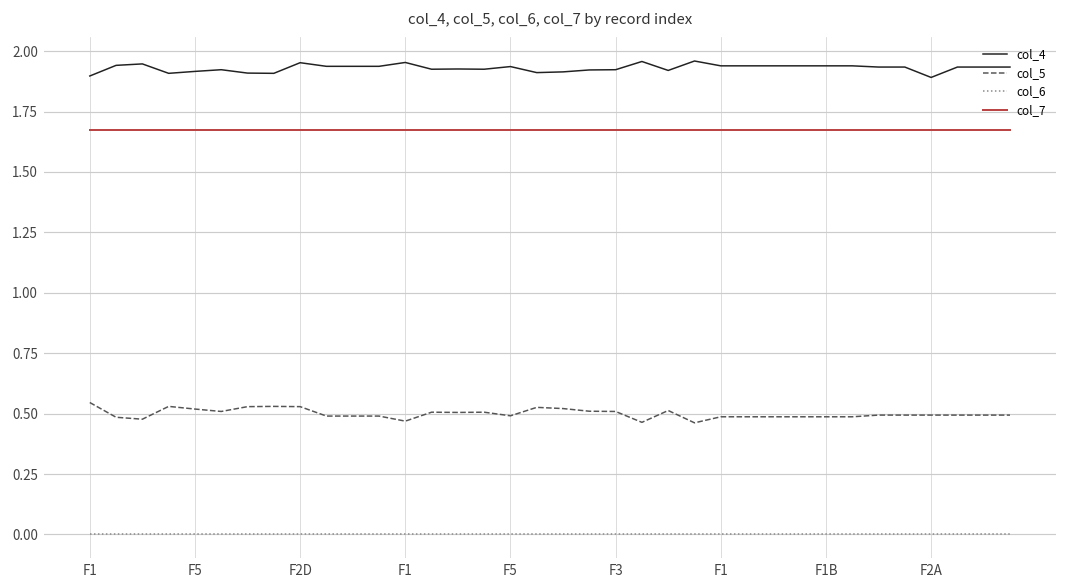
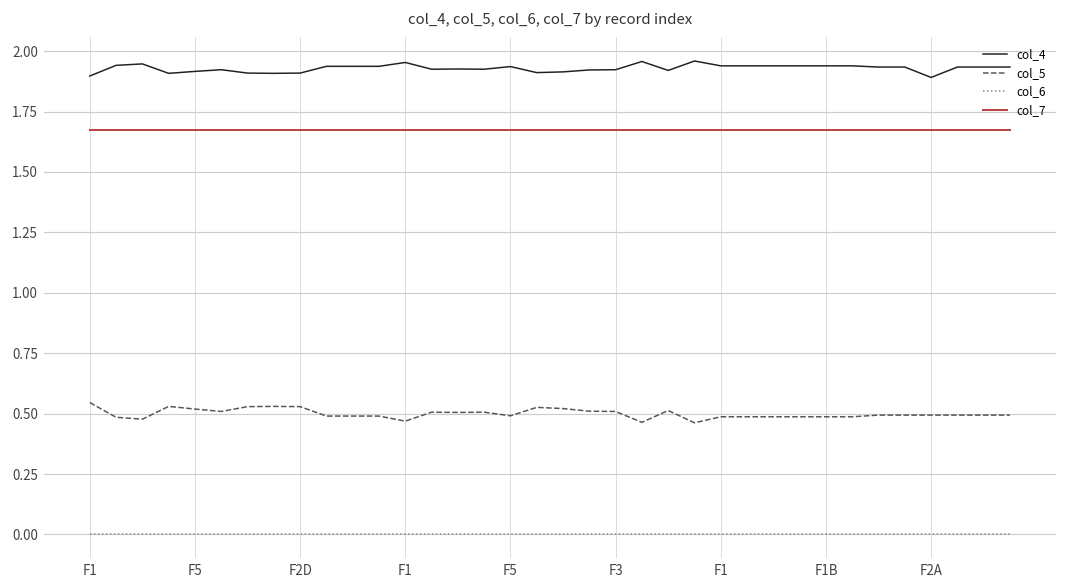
  {
    "col_4": {
-     "F2D": 1.95,
+     "F2D": 1.91,
      "F2A": 1.89
    },
    "col_5": {
      "F2D": 0.53,
      "F2A": 0.49
    },
    "col_6": {
      "F2D": 0.00,
      "F2A": 0.00
    },
    "col_7": {
      "F2D": 1.67,
      "F2A": 1.67
    }
  }
